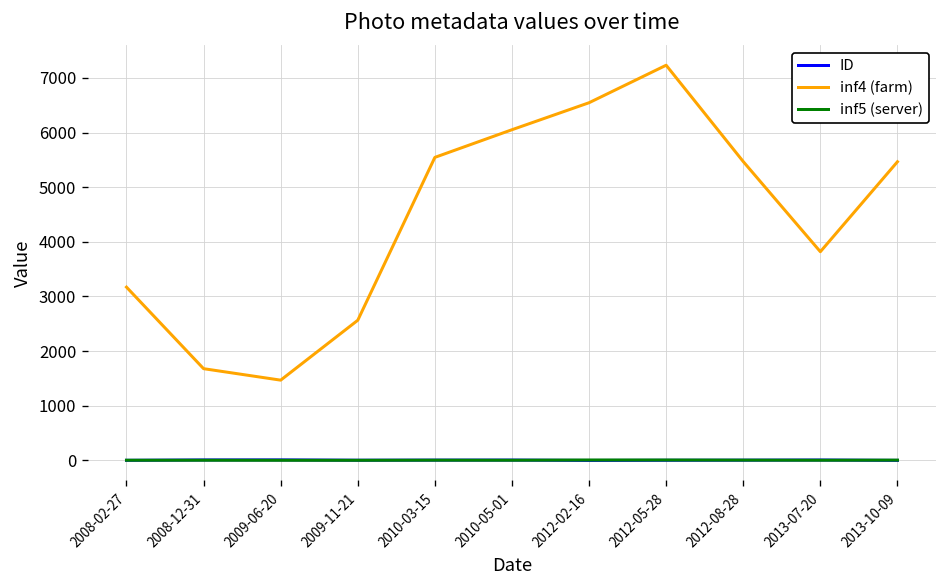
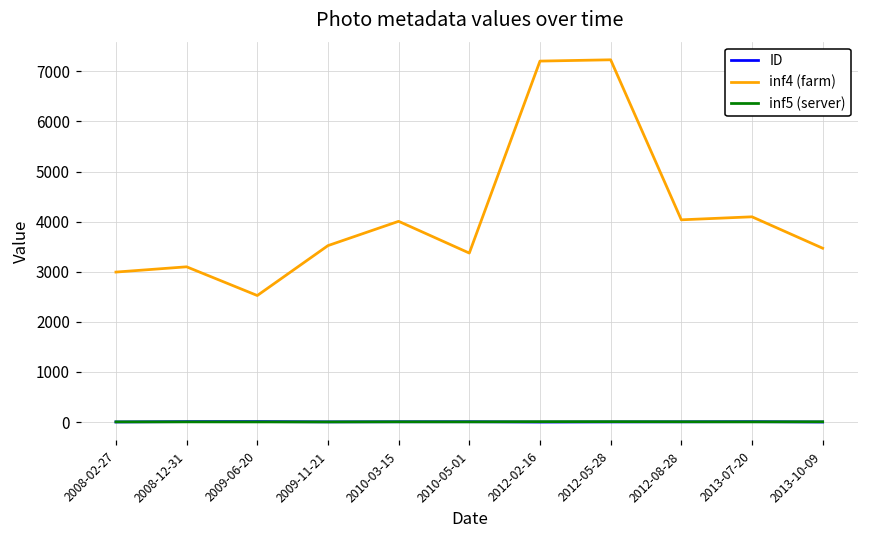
  {
    "inf4 (farm)": {
-     "2008-02-27": 3200,
-     "2008-12-31": 1700,
-     "2009-06-20": 1500,
-     "2009-11-21": 2600,
-     "2010-03-15": 5500,
-     "2010-05-01": 6100,
-     "2012-02-16": 6500,
+     "2008-02-27": 3000,
+     "2008-12-31": 3100,
+     "2009-06-20": 2500,
+     "2009-11-21": 3500,
+     "2010-03-15": 4000,
+     "2010-05-01": 3400,
+     "2012-02-16": 7200,
      "2012-05-28": 7200,
-     "2012-08-28": 5500,
-     "2013-07-20": 3800,
-     "2013-10-09": 5500
+     "2012-08-28": 4000,
+     "2013-07-20": 4100,
+     "2013-10-09": 3500
    }
  }
